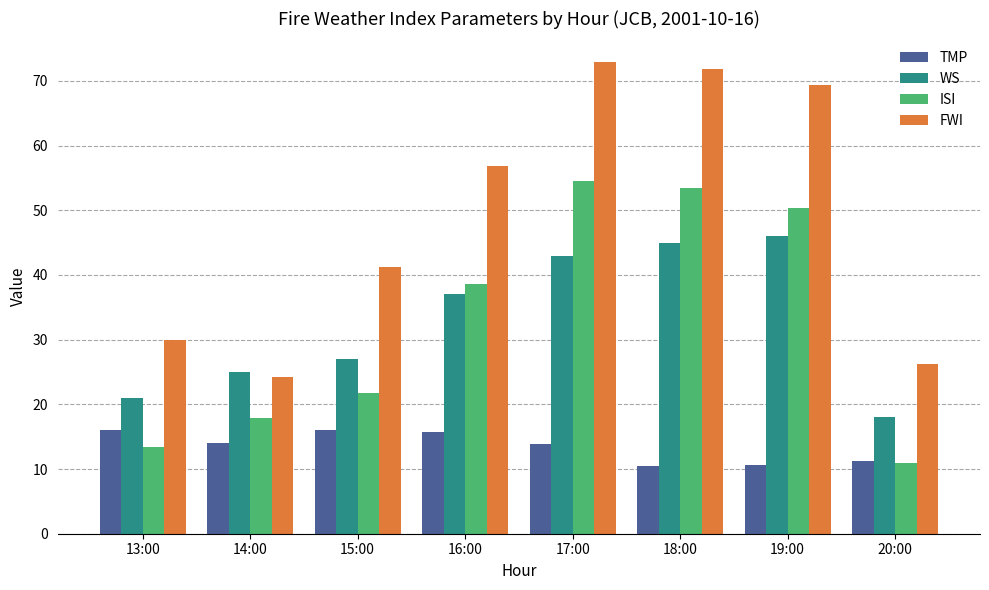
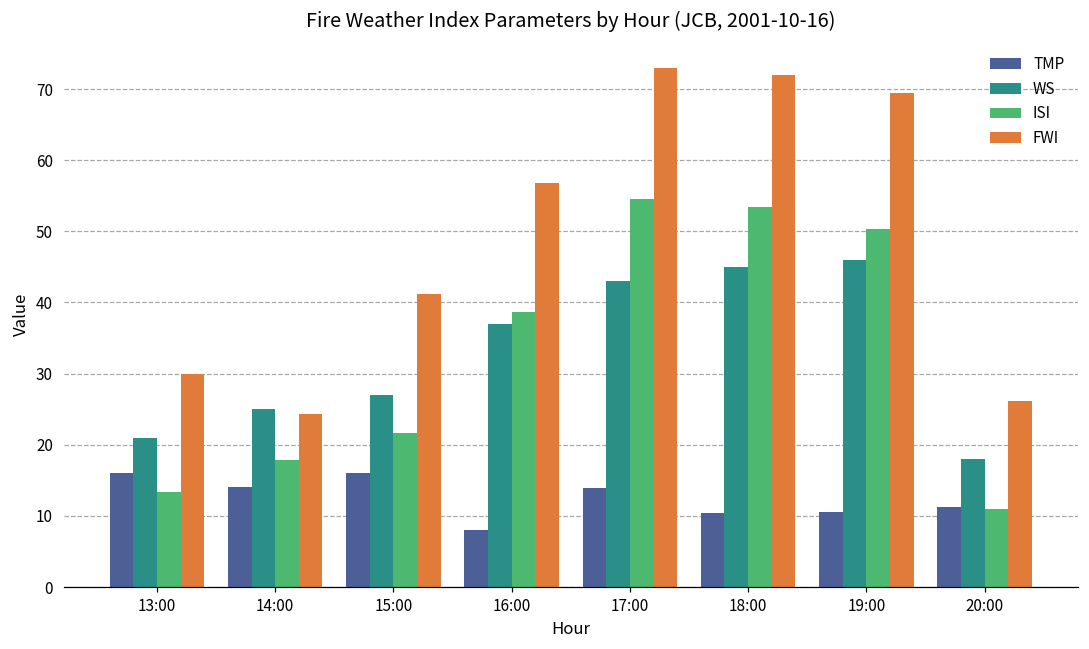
  {
    "TMP": {
      "13:00": 16,
      "14:00": 14,
      "15:00": 16,
-     "16:00": 16,
+     "16:00": 8,
      "17:00": 14,
      "18:00": 10,
      "19:00": 11,
      "20:00": 11
    },
    "FWI": {
      "13:00": 30,
      "14:00": 24,
      "15:00": 41,
      "16:00": 57,
      "17:00": 73,
      "18:00": 72,
      "19:00": 69,
      "20:00": 26
    }
  }
